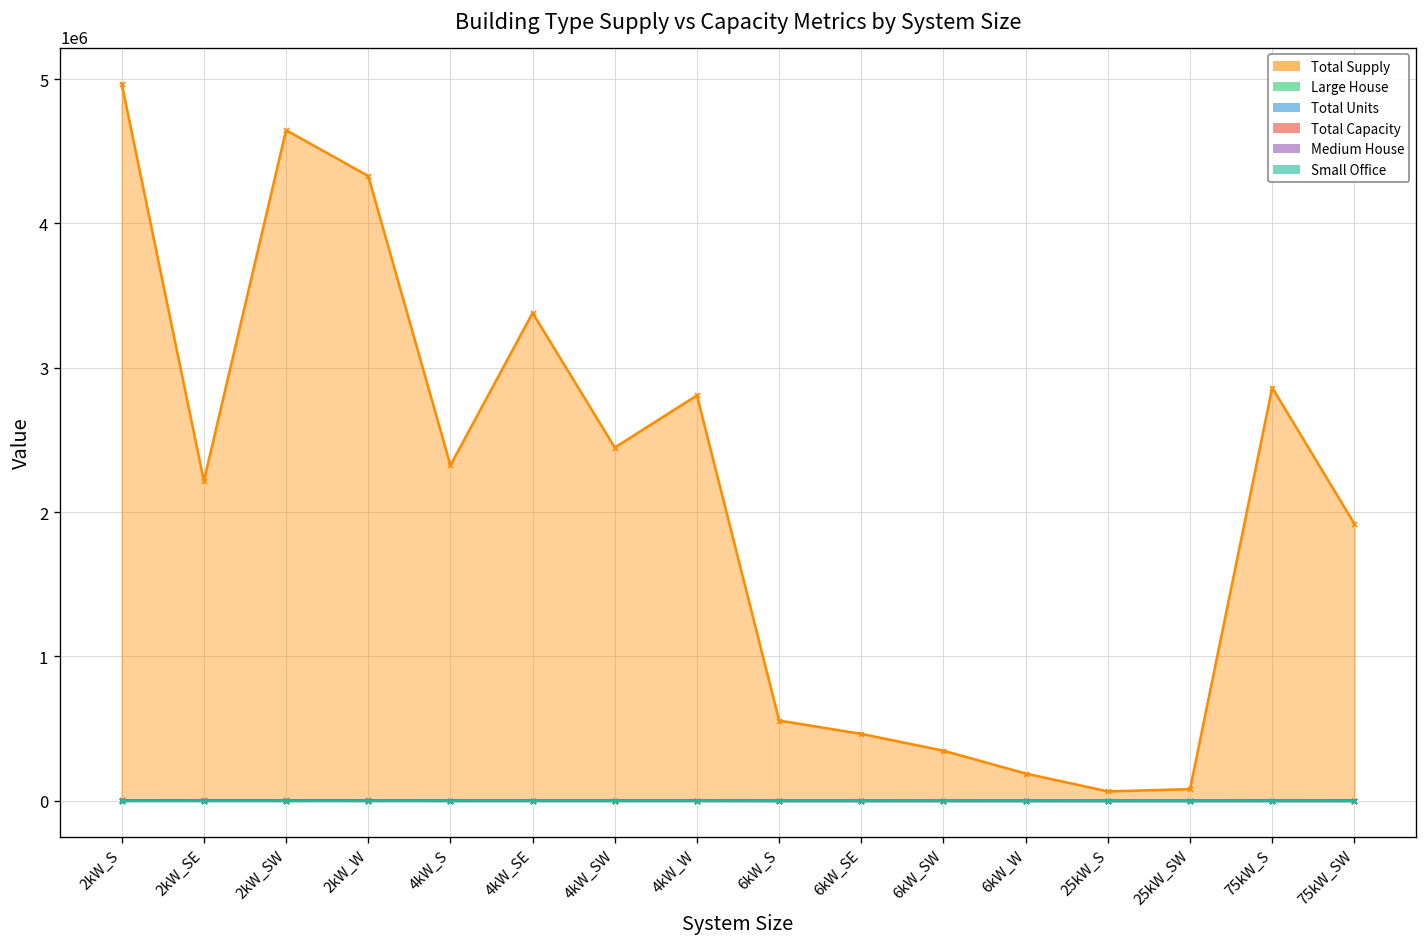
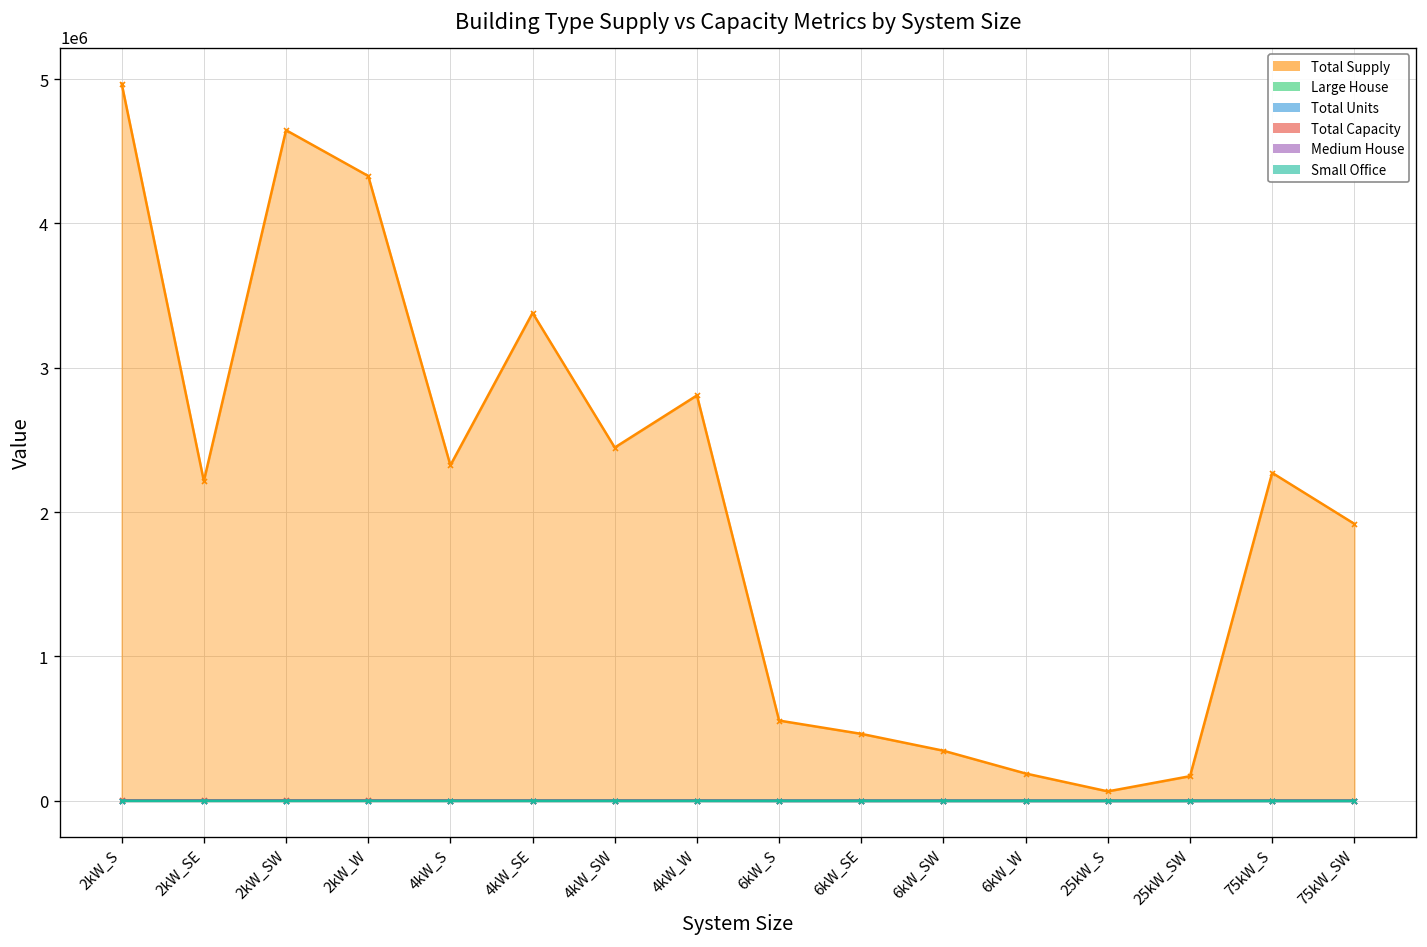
  {
    "Total Supply": {
      "2kW_S": 4970000,
      "2kW_SE": 2220000,
      "2kW_SW": 4650000,
      "2kW_W": 4330000,
      "4kW_S": 2320000,
      "4kW_SE": 3380000,
      "4kW_SW": 2450000,
      "4kW_W": 2810000,
      "6kW_S": 560000,
      "6kW_SE": 460000,
      "6kW_SW": 350000,
      "6kW_W": 190000,
      "25kW_S": 70000,
-     "25kW_SW": 80000,
-     "75kW_S": 2860000,
+     "25kW_SW": 170000,
+     "75kW_S": 2270000,
      "75kW_SW": 1920000
    },
    "Small Office": {
      "2kW_S": 0,
      "2kW_SE": 0,
      "2kW_SW": 0,
      "2kW_W": 0,
      "4kW_S": 0,
      "4kW_SE": 0,
      "4kW_SW": 0,
      "4kW_W": 0,
      "6kW_S": 0,
      "6kW_SE": 0,
      "6kW_SW": 0,
      "6kW_W": 0,
      "25kW_S": 0,
      "25kW_SW": 0,
      "75kW_S": 0,
      "75kW_SW": 0
    }
  }
